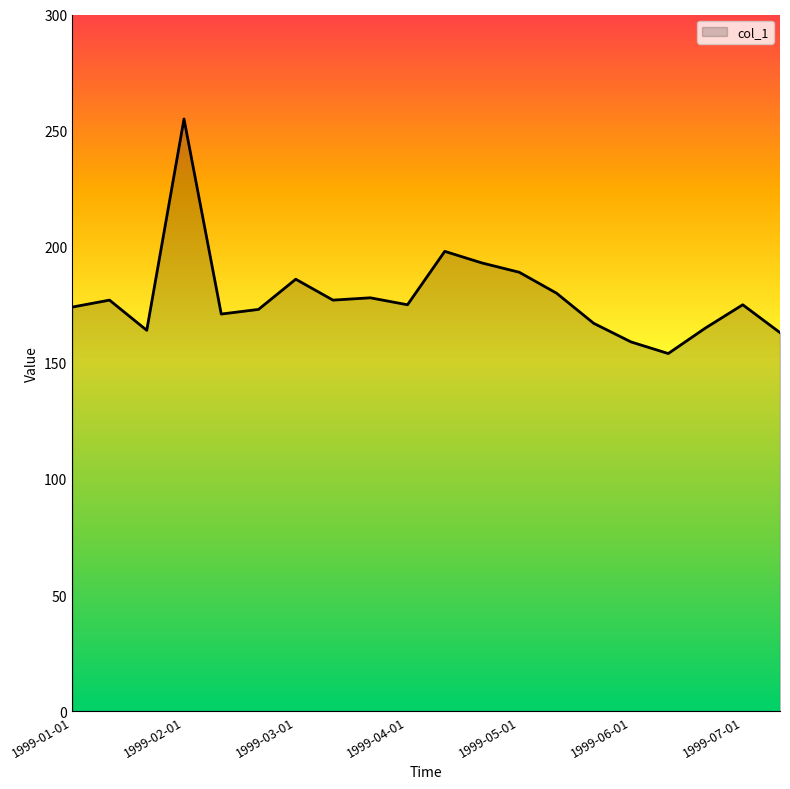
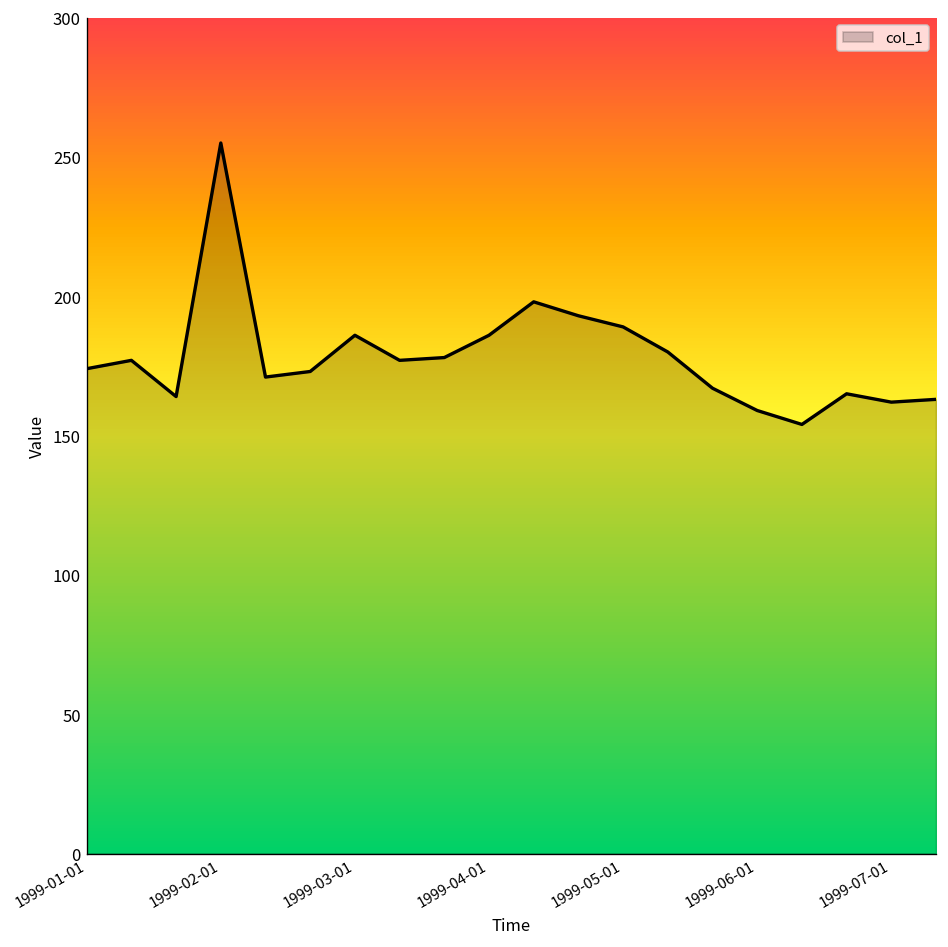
  {
    "1999-01-01": 174,
    "1999-02-01": 255,
    "1999-03-01": 186,
-   "1999-04-01": 175,
+   "1999-04-01": 186,
    "1999-05-01": 189,
    "1999-06-01": 159,
-   "1999-07-01": 175
+   "1999-07-01": 162
  }
